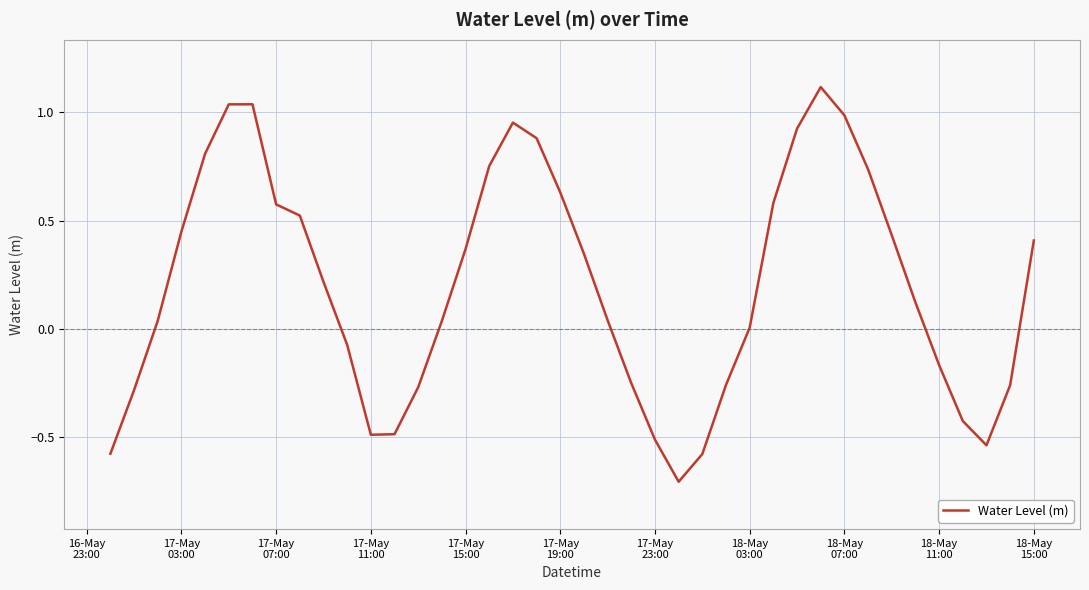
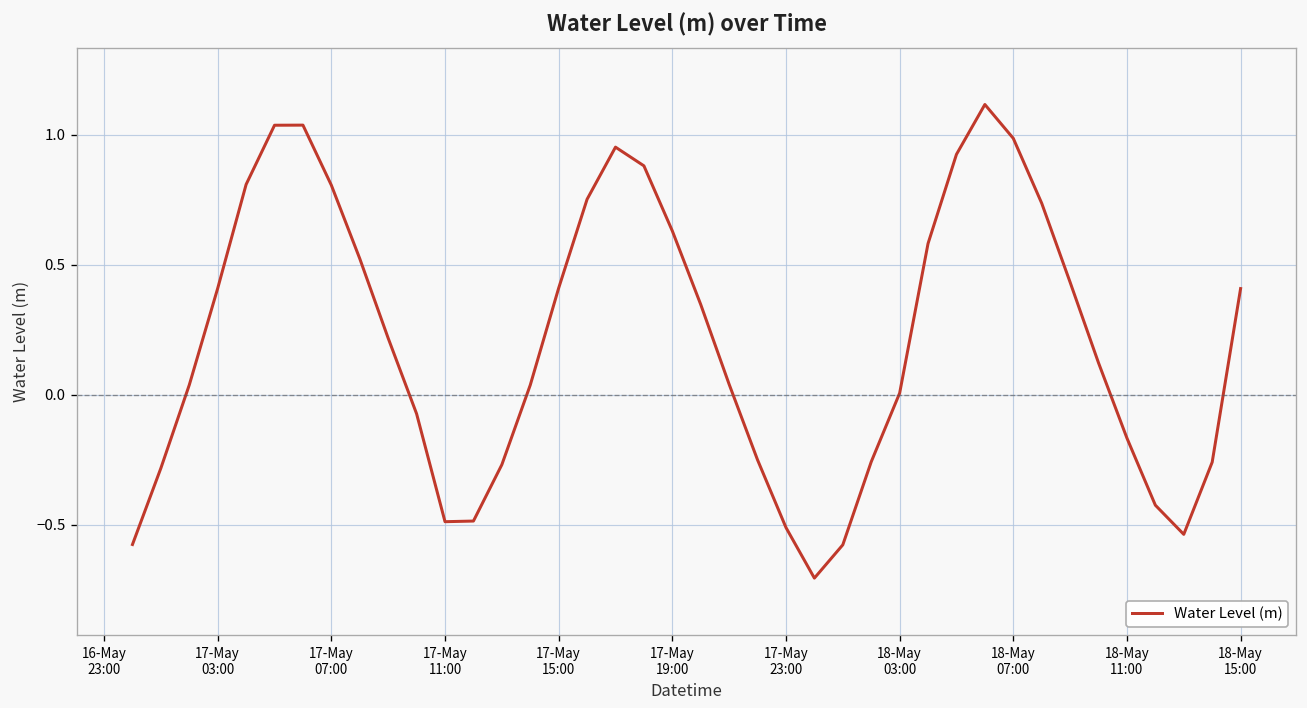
  {
-   "17-May 03:00": 0.45,
-   "17-May 07:00": 0.57,
+   "17-May 03:00": 0.41,
+   "17-May 07:00": 0.81,
    "17-May 11:00": -0.49,
-   "17-May 15:00": 0.37,
+   "17-May 15:00": 0.41,
    "17-May 19:00": 0.63,
    "17-May 23:00": -0.51,
    "18-May 03:00": 0.01,
    "18-May 07:00": 0.99,
    "18-May 11:00": -0.17,
    "18-May 15:00": 0.41
  }
